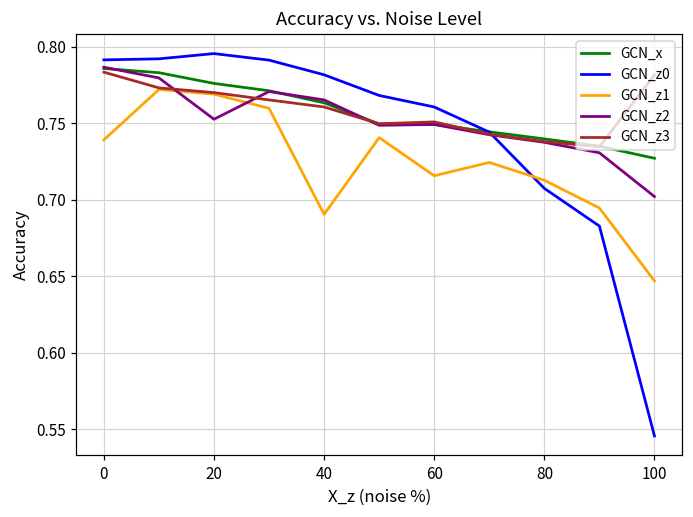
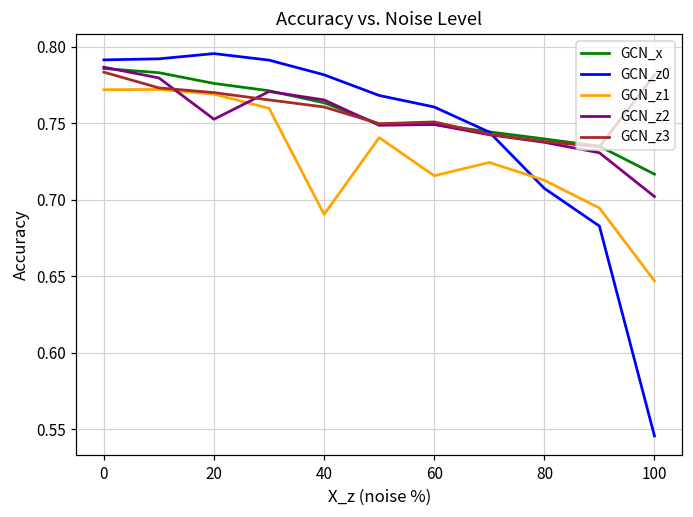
  {
    "GCN_x": {
      "20": 0.776,
      "40": 0.763,
-     "100": 0.727
+     "100": 0.717
    },
    "GCN_z0": {
      "0": 0.791,
      "20": 0.795,
      "40": 0.782,
      "60": 0.761,
      "80": 0.707,
      "100": 0.546
    },
    "GCN_z1": {
-     "0": 0.739,
+     "0": 0.772,
      "40": 0.690,
      "60": 0.716,
      "80": 0.713,
      "100": 0.647
    },
    "GCN_z2": {
      "20": 0.753,
      "40": 0.765,
      "100": 0.702
    },
    "GCN_z3": {
      "0": 0.783,
      "40": 0.761
    }
  }
